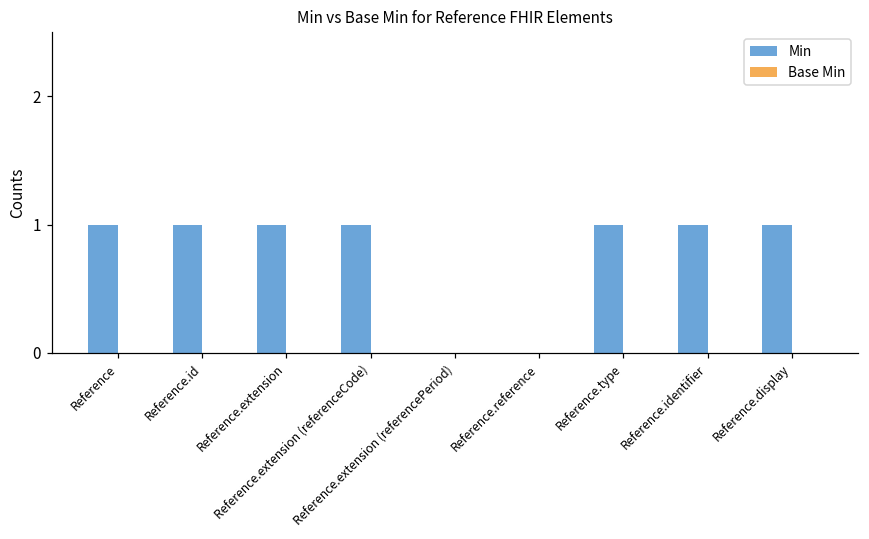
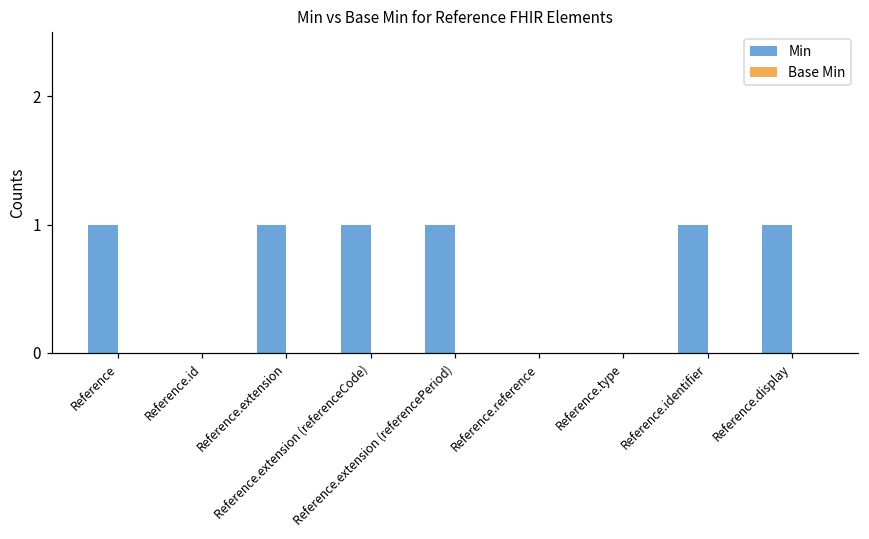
  {
    "Min": {
      "Reference": 1,
-     "Reference.id": 1,
+     "Reference.id": 0,
      "Reference.extension": 1,
      "Reference.extension (referenceCode)": 1,
-     "Reference.extension (referencePeriod)": 0,
+     "Reference.extension (referencePeriod)": 1,
      "Reference.reference": 0,
-     "Reference.type": 1,
+     "Reference.type": 0,
      "Reference.identifier": 1,
      "Reference.display": 1
    },
    "Base Min": {
      "Reference": 0,
      "Reference.id": 0,
      "Reference.extension": 0,
      "Reference.extension (referenceCode)": 0,
      "Reference.extension (referencePeriod)": 0,
      "Reference.reference": 0,
      "Reference.type": 0,
      "Reference.identifier": 0,
      "Reference.display": 0
    }
  }
